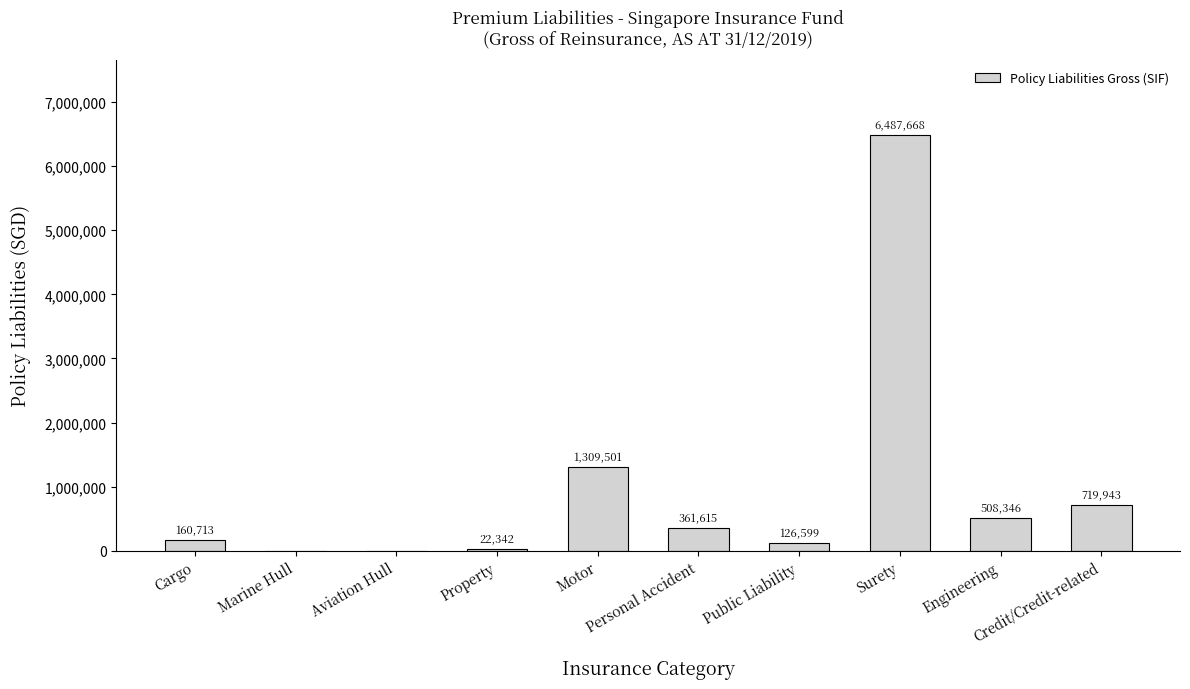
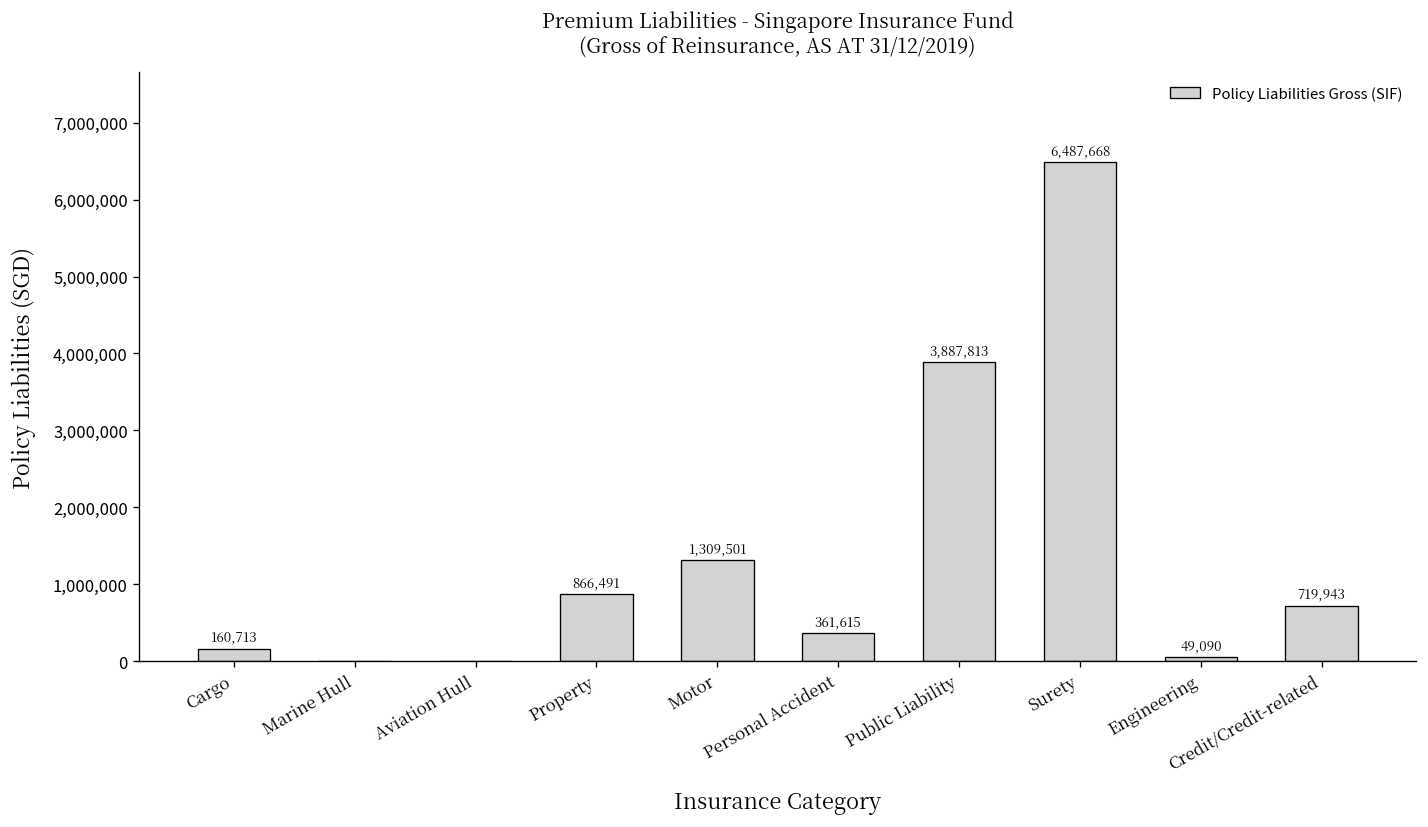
  {
    "Cargo": "160,713",
-   "Property": "22,342",
+   "Property": "866,491",
    "Motor": "1,309,501",
    "Personal Accident": "361,615",
-   "Public Liability": "126,599",
+   "Public Liability": "3,887,813",
    "Surety": "6,487,668",
-   "Engineering": "508,346",
+   "Engineering": "49,090",
    "Credit/Credit-related": "719,943"
  }
